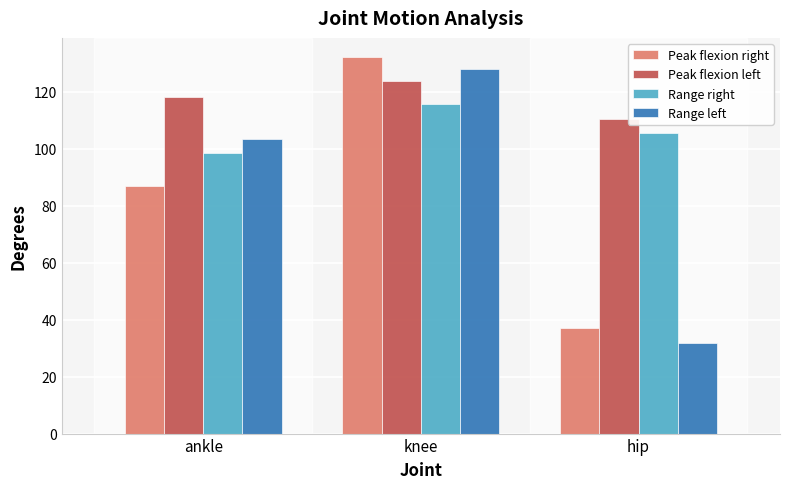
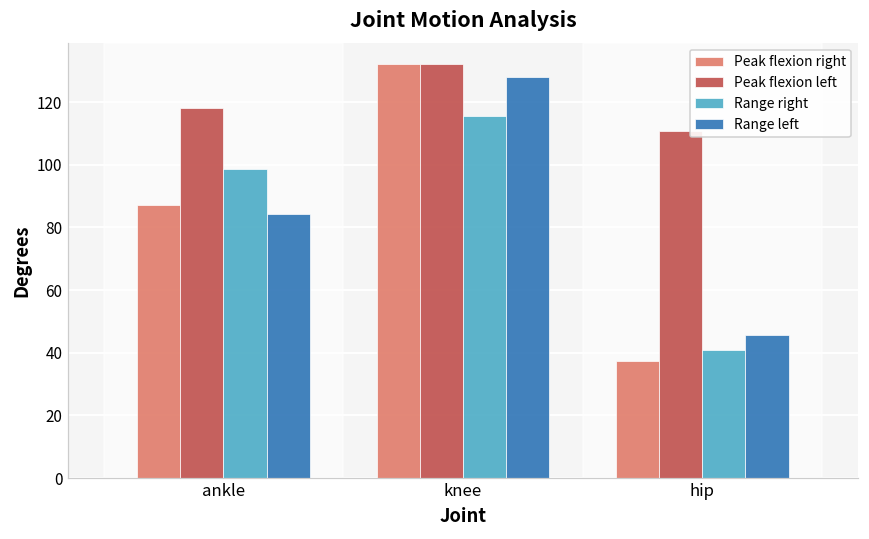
  {
    "Peak flexion right": {
      "ankle": 87,
      "knee": 132,
      "hip": 37
    },
    "Peak flexion left": {
      "ankle": 118,
-     "knee": 124,
+     "knee": 132,
      "hip": 111
    },
    "Range right": {
      "ankle": 99,
      "knee": 116,
-     "hip": 106
+     "hip": 41
    },
    "Range left": {
-     "ankle": 103,
+     "ankle": 84,
      "knee": 128,
-     "hip": 32
+     "hip": 46
    }
  }
